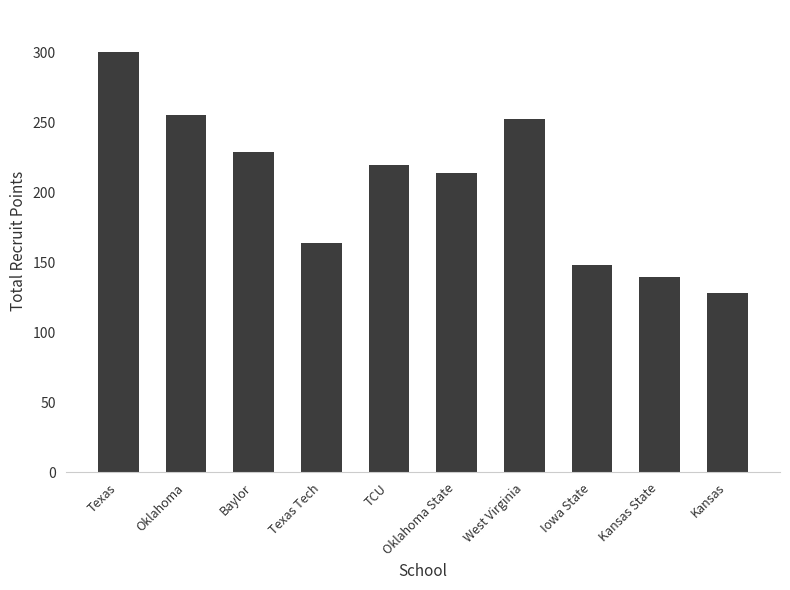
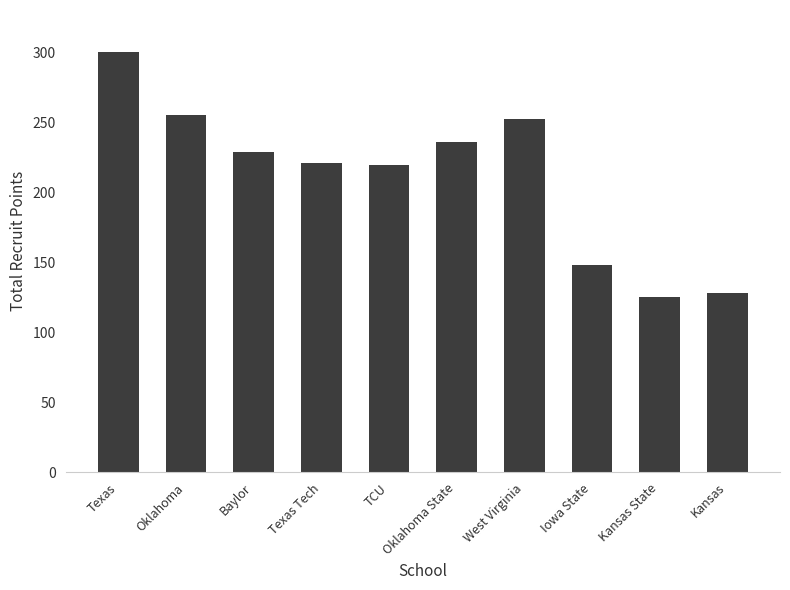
  {
    "Texas": 300,
    "Oklahoma": 255,
    "Baylor": 229,
-   "Texas Tech": 164,
+   "Texas Tech": 221,
    "TCU": 219,
-   "Oklahoma State": 214,
+   "Oklahoma State": 236,
    "West Virginia": 252,
    "Iowa State": 148,
-   "Kansas State": 140,
+   "Kansas State": 125,
    "Kansas": 128
  }
